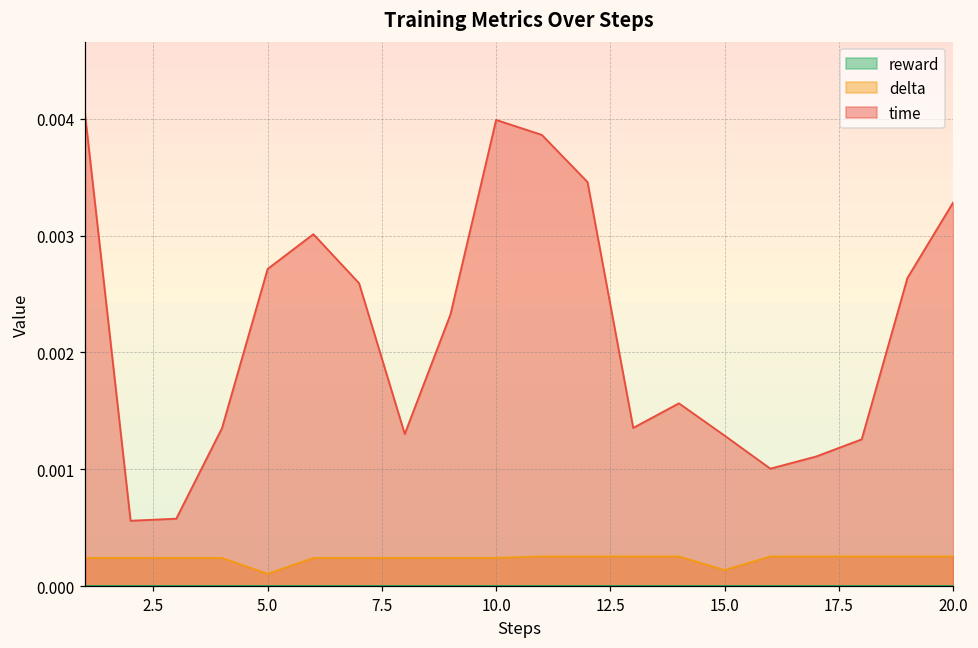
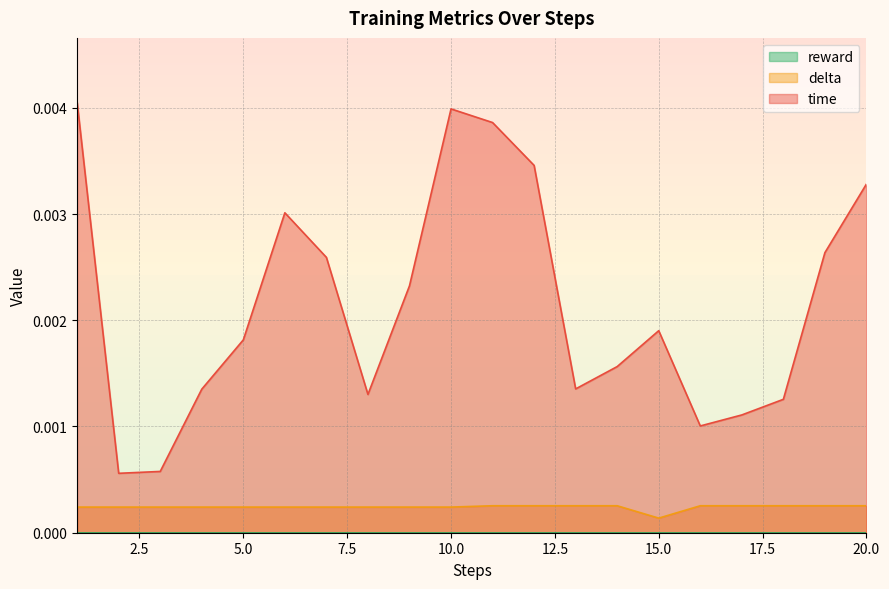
  {
    "reward": {
      "5.0": 0.00000,
      "10.0": 0.00000,
      "15.0": 0.00000,
      "20.0": 0.00000
    },
    "delta": {
-     "5.0": 0.00011,
+     "5.0": 0.00024,
      "10.0": 0.00024,
      "15.0": 0.00014,
      "20.0": 0.00025
    },
    "time": {
-     "5.0": 0.00271,
+     "5.0": 0.00182,
      "10.0": 0.00399,
-     "15.0": 0.00129,
+     "15.0": 0.00190,
      "20.0": 0.00328
    }
  }
